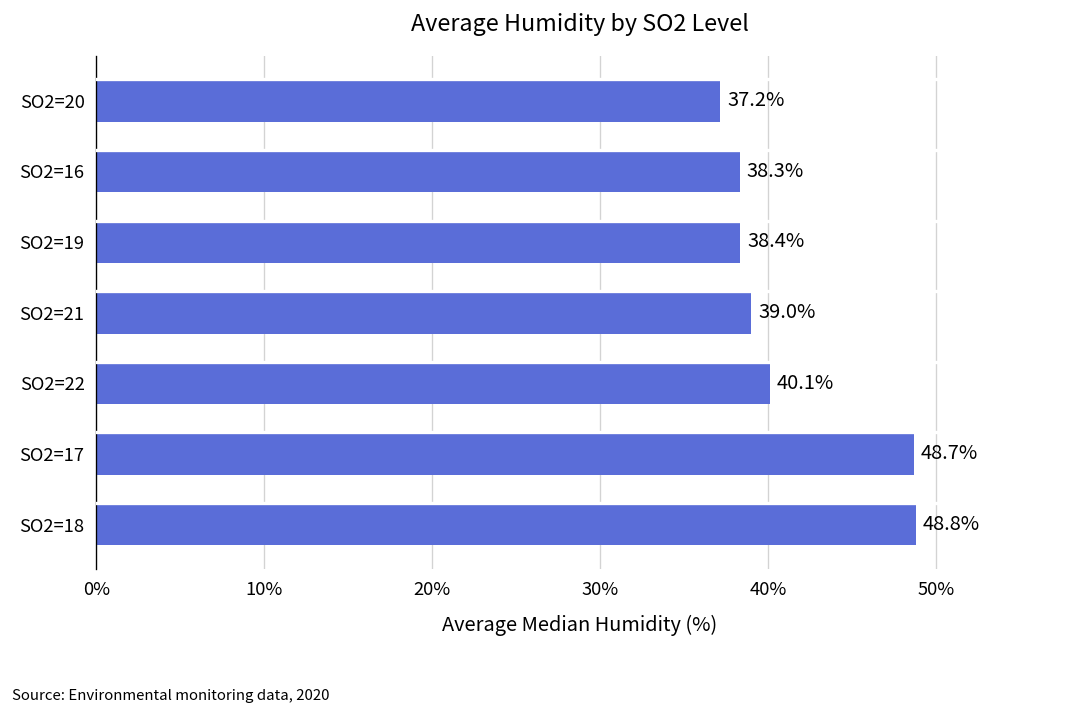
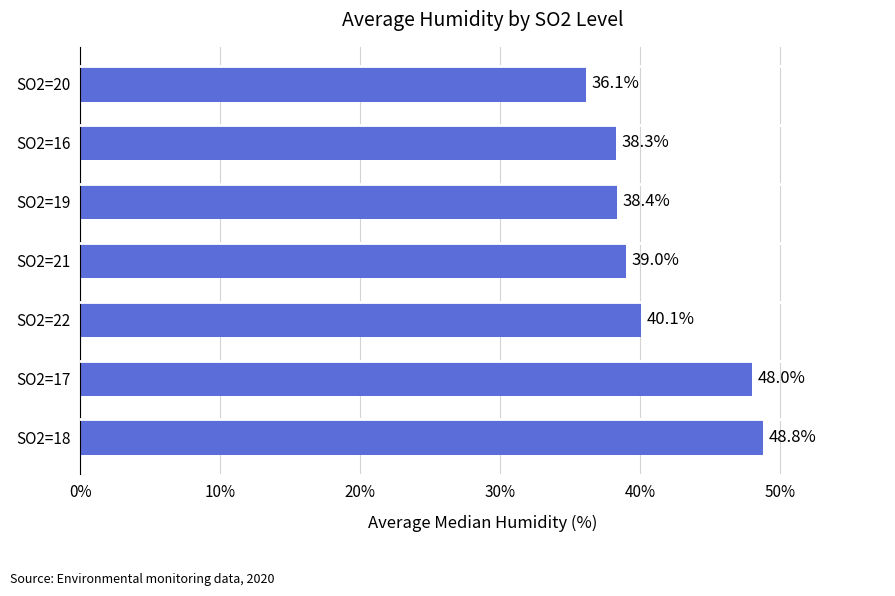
  {
-   "SO2=20": "37.2%",
+   "SO2=20": "36.1%",
    "SO2=16": "38.3%",
    "SO2=19": "38.4%",
    "SO2=21": "39.0%",
    "SO2=22": "40.1%",
-   "SO2=17": "48.7%",
+   "SO2=17": "48.0%",
    "SO2=18": "48.8%"
  }
